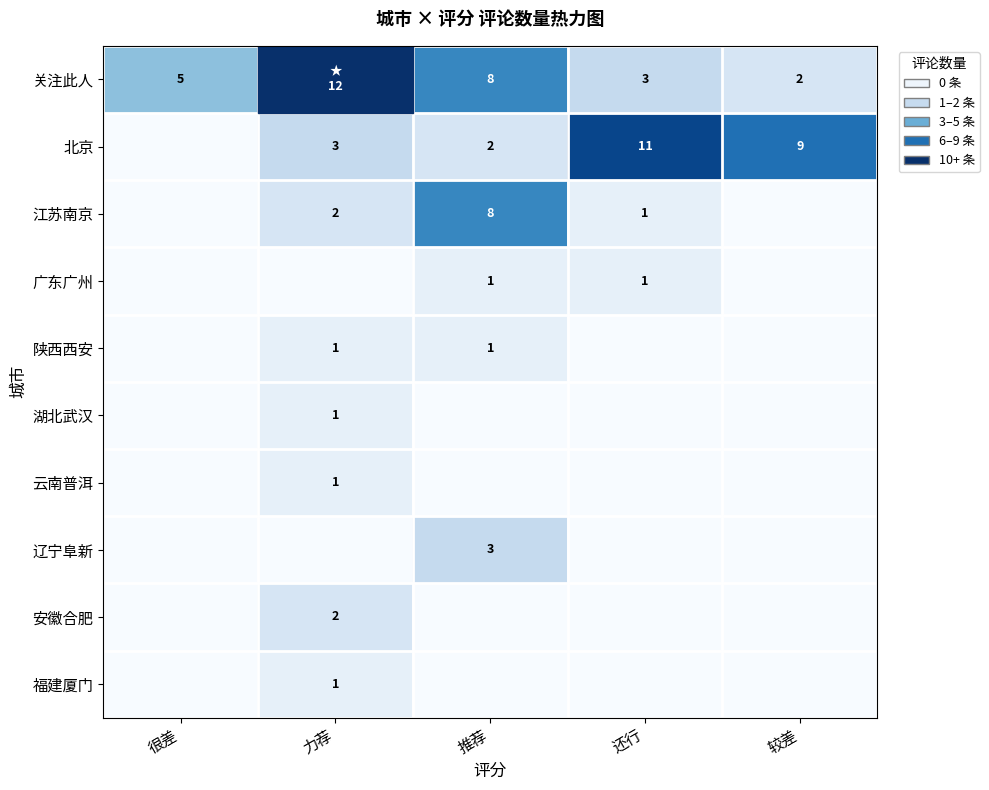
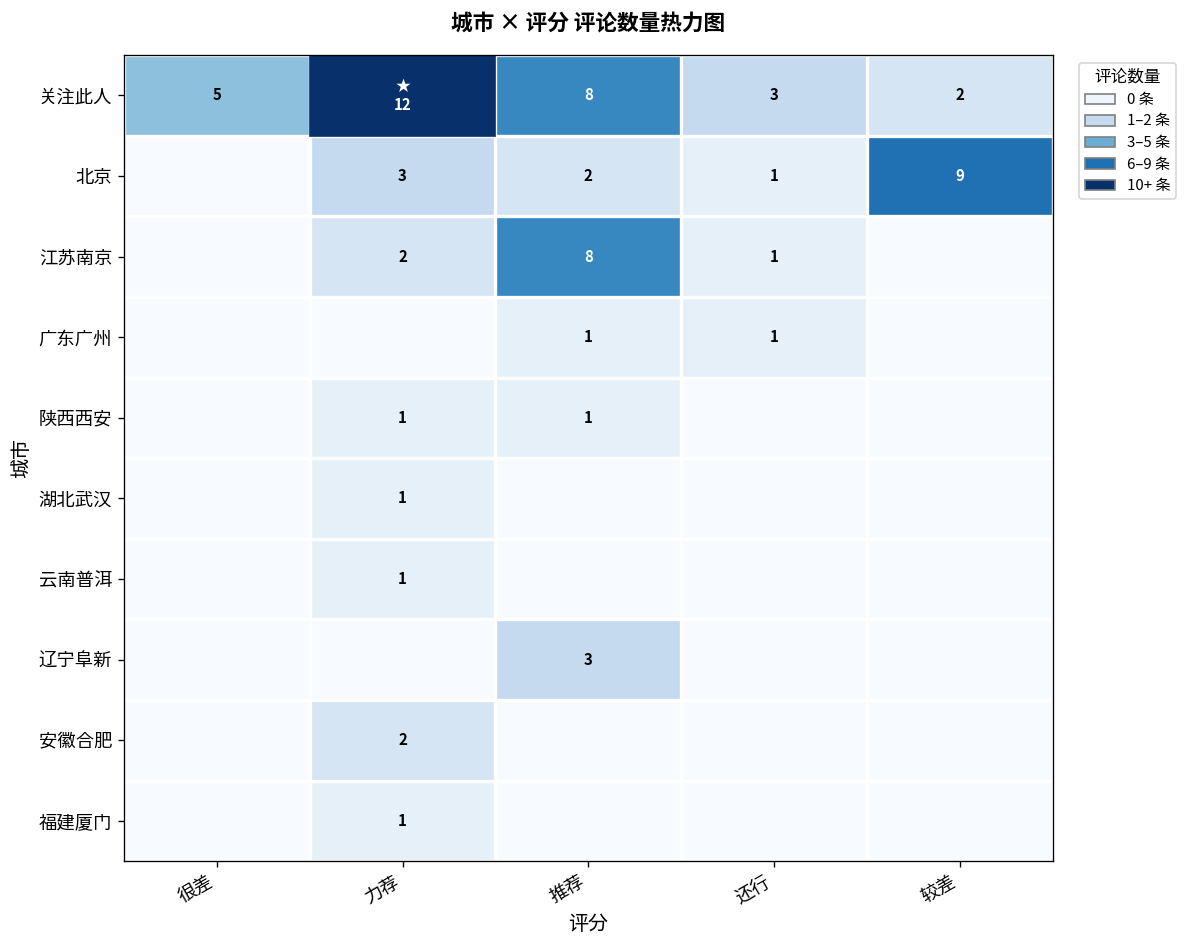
  {
    "关注此人": {
      "很差": 5,
      "推荐": 8,
      "还行": 3,
      "较差": 2
    },
    "北京": {
      "力荐": 3,
      "推荐": 2,
-     "还行": 11,
+     "还行": 1,
      "较差": 9
    },
    "江苏南京": {
      "力荐": 2,
      "推荐": 8,
      "还行": 1
    },
    "广东广州": {
      "推荐": 1,
      "还行": 1
    },
    "陕西西安": {
      "力荐": 1,
      "推荐": 1
    },
    "湖北武汉": {
      "力荐": 1
    },
    "云南普洱": {
      "力荐": 1
    },
    "辽宁阜新": {
      "推荐": 3
    },
    "安徽合肥": {
      "力荐": 2
    },
    "福建厦门": {
      "力荐": 1
    }
  }
